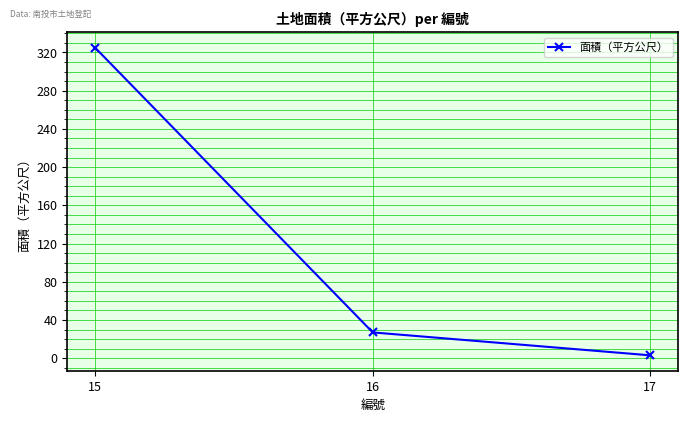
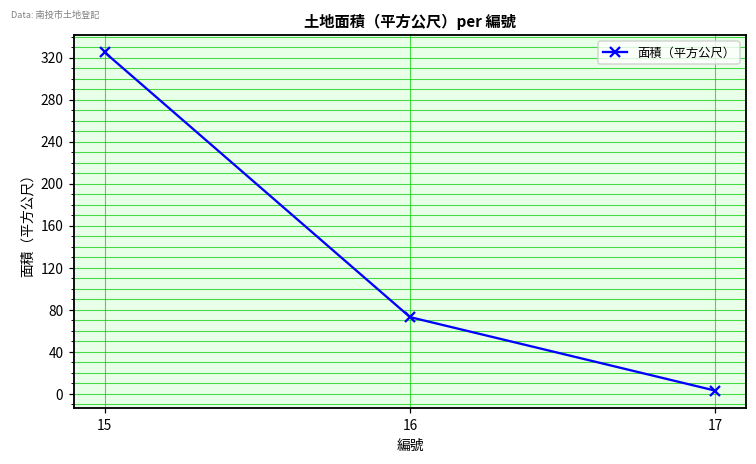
  {
    "15": 330,
-   "16": 30,
+   "16": 70,
    "17": 0
  }
